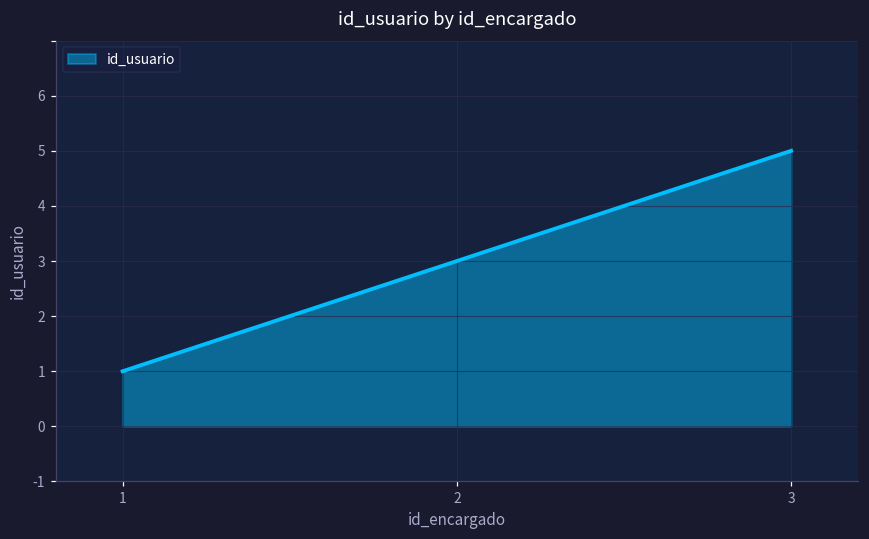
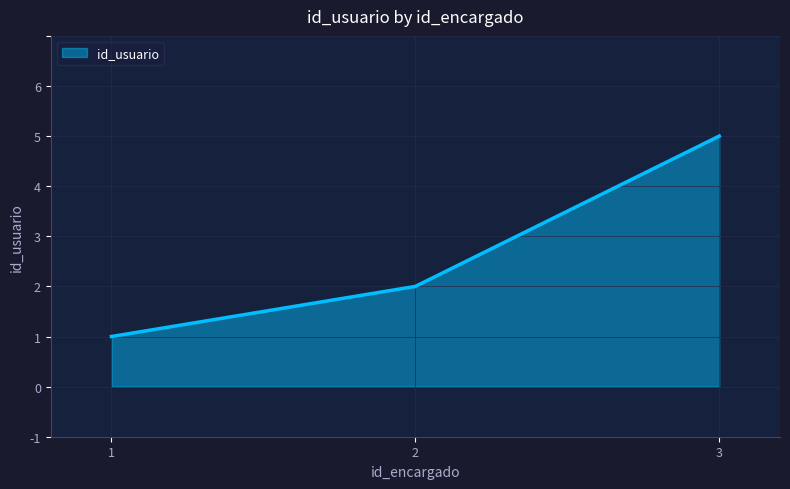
  {
    "1": 1,
-   "2": 3,
+   "2": 2,
    "3": 5
  }
